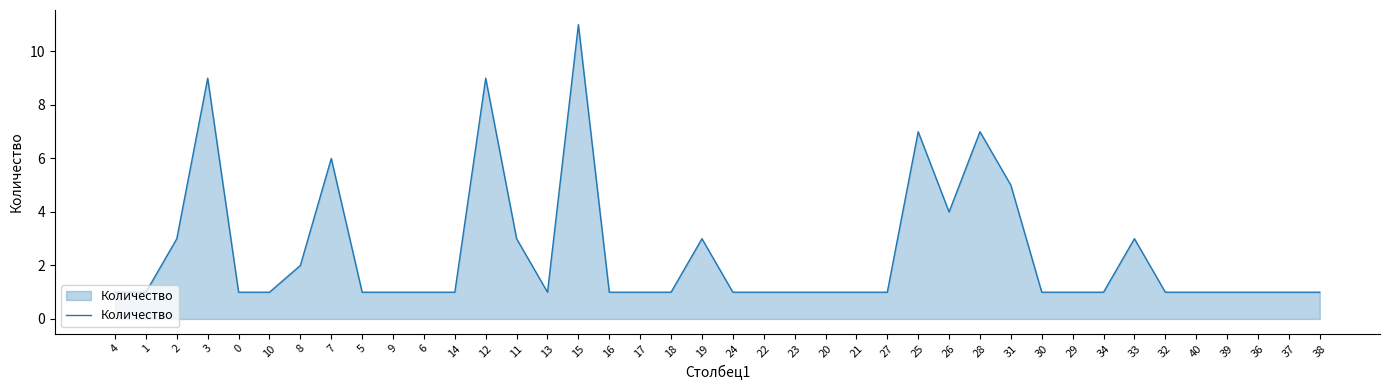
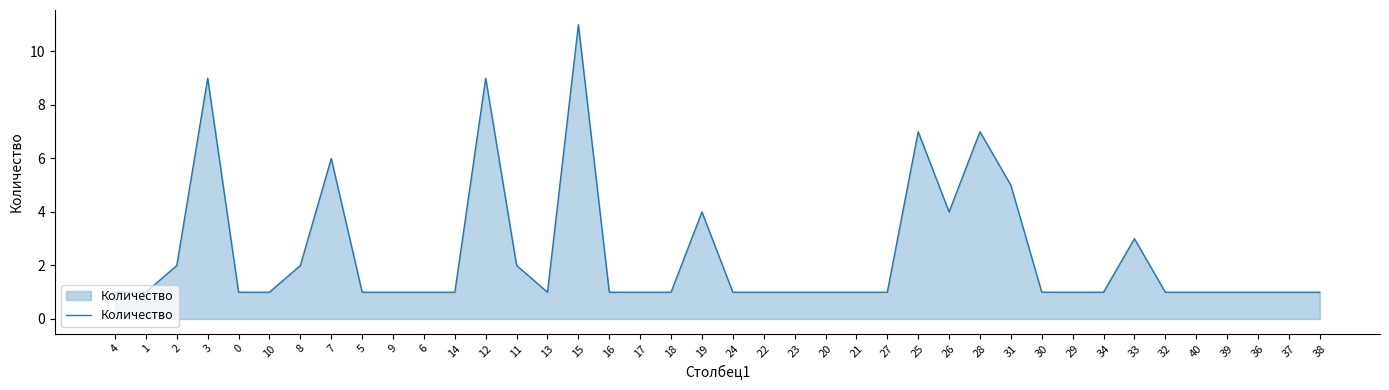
  {
-   "2": 3,
+   "2": 2,
    "3": 9,
    "0": 1,
    "10": 1,
    "8": 2,
    "7": 6,
    "5": 1,
    "9": 1,
    "6": 1,
    "14": 1,
    "12": 9,
-   "11": 3,
+   "11": 2,
    "13": 1,
    "15": 11,
    "16": 1,
    "17": 1,
    "18": 1,
-   "19": 3,
+   "19": 4,
    "24": 1,
    "22": 1,
    "23": 1,
    "20": 1,
    "21": 1,
    "27": 1,
    "25": 7,
    "26": 4,
    "28": 7,
    "31": 5,
    "30": 1,
    "29": 1,
    "34": 1,
    "33": 3,
    "32": 1,
    "40": 1,
    "39": 1,
    "36": 1,
    "37": 1,
    "38": 1
  }
